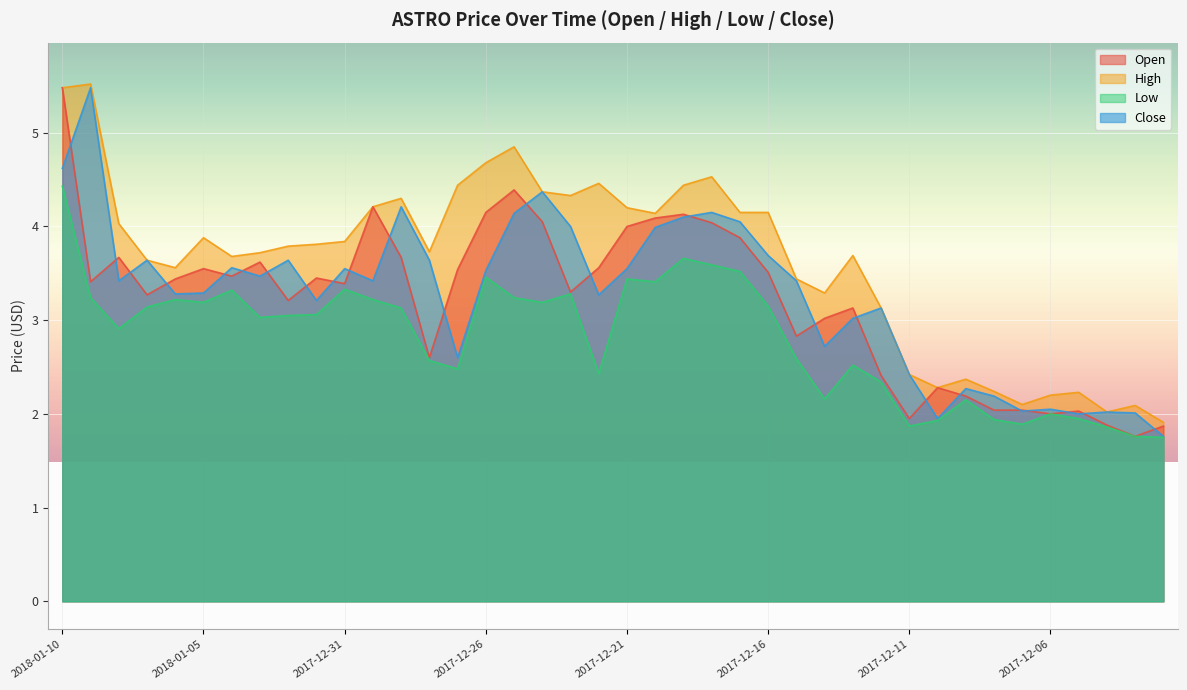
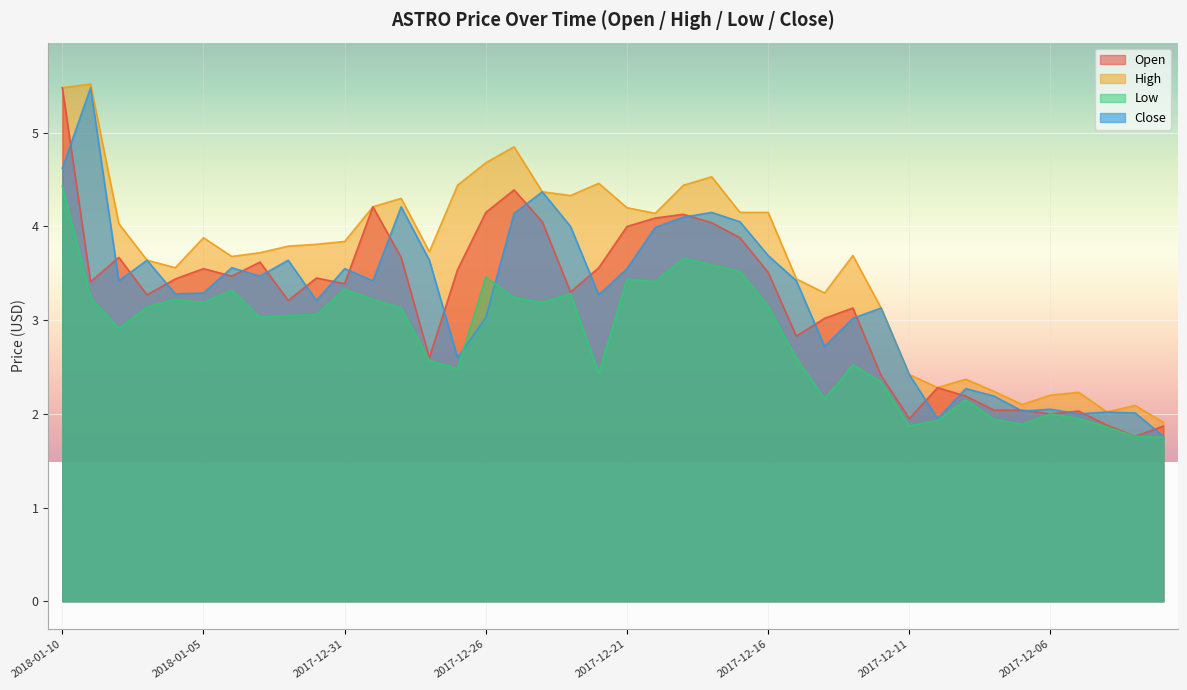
  {
    "High": {
      "2018-01-05": 3.9,
      "2017-12-31": 3.8,
      "2017-12-26": 4.7,
      "2017-12-21": 4.2,
      "2017-12-16": 4.2,
      "2017-12-06": 2.2
    },
    "Open": {
      "2018-01-05": 3.6,
      "2017-12-31": 3.4,
      "2017-12-26": 4.2,
      "2017-12-21": 4.0,
      "2017-12-16": 3.5,
      "2017-12-11": 2.0
    },
    "Close": {
      "2018-01-10": 4.6,
      "2018-01-05": 3.3,
      "2017-12-31": 3.6,
-     "2017-12-26": 3.5,
+     "2017-12-26": 3.0,
      "2017-12-21": 3.6,
      "2017-12-16": 3.7,
      "2017-12-06": 2.1
    },
    "Low": {
      "2018-01-10": 4.4,
      "2018-01-05": 3.2,
      "2017-12-31": 3.3,
      "2017-12-26": 3.5,
      "2017-12-21": 3.4,
      "2017-12-16": 3.2,
      "2017-12-11": 1.9
    }
  }
